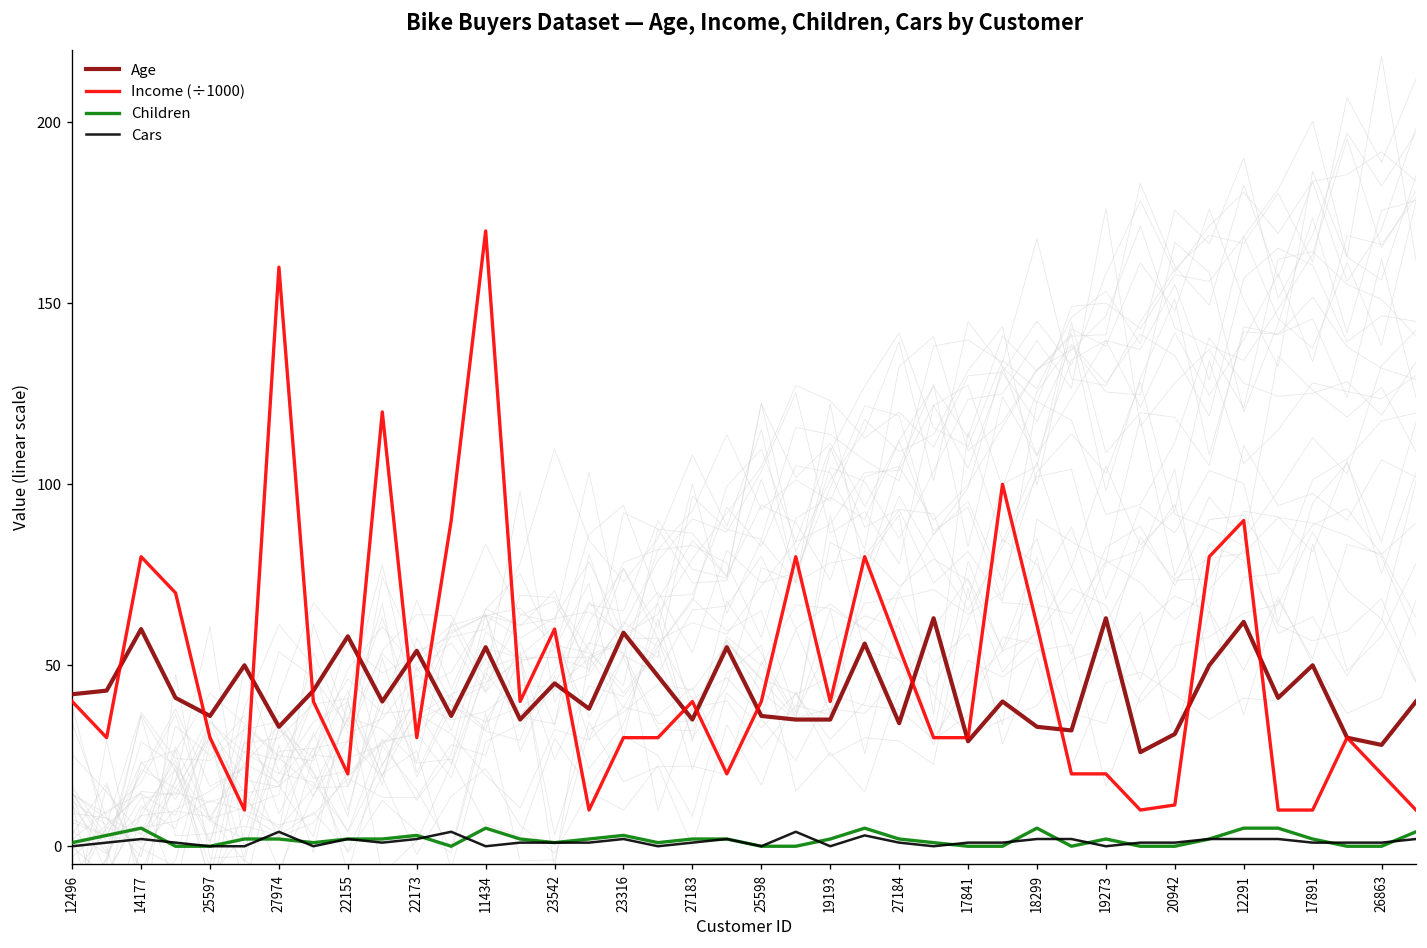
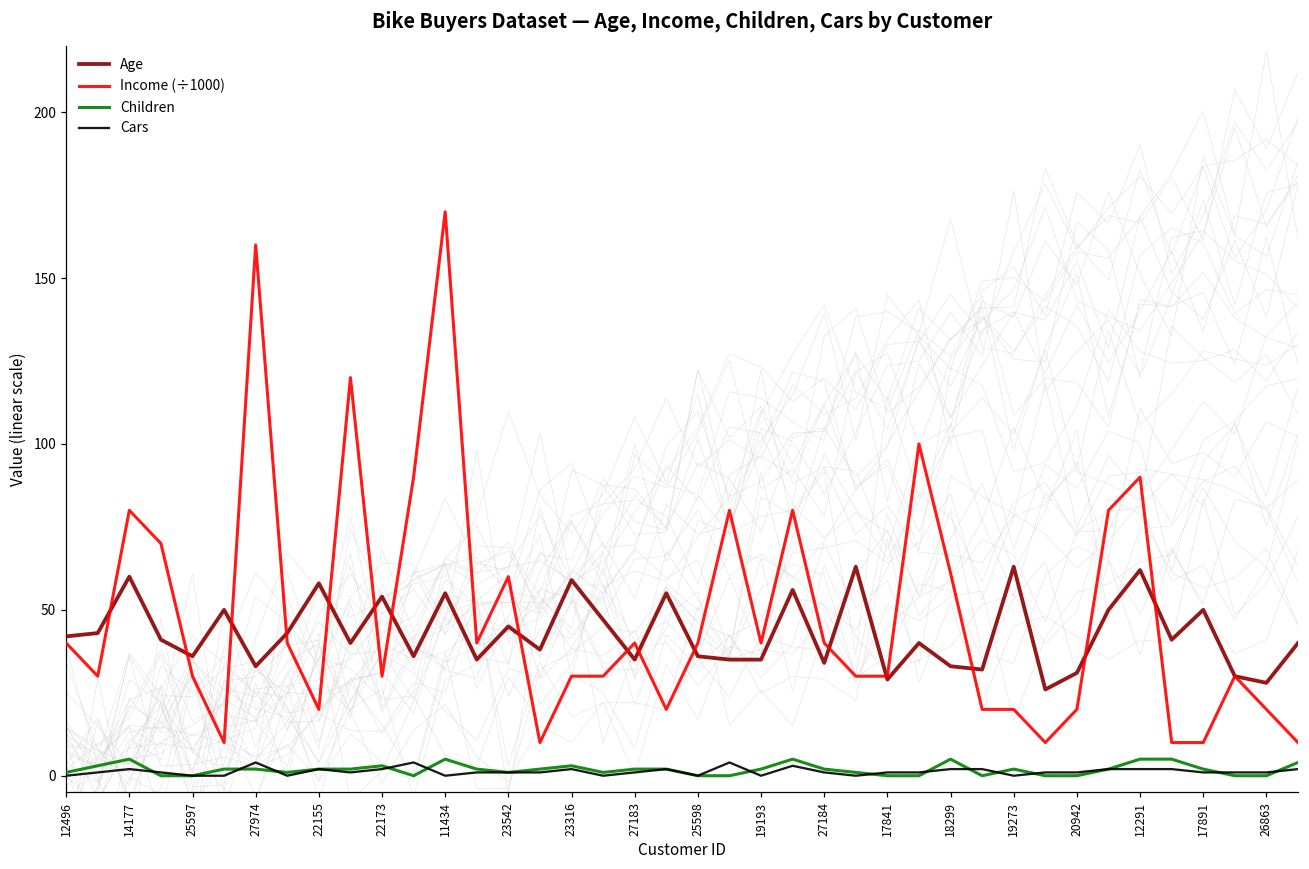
  {
    "Age": {
      "12496": 42,
      "14177": 60,
      "19193": 35,
      "27184": 34,
      "17841": 29,
      "18299": 33,
      "19273": 63,
      "20942": 31,
      "12291": 62,
      "26863": 28
    },
    "Income (÷1000)": {
      "12496": 40,
      "14177": 80,
      "27974": 160,
      "11434": 170,
      "25598": 40,
      "19193": 40,
-     "27184": 55,
+     "27184": 40,
      "18299": 61,
      "19273": 20,
-     "20942": 11,
+     "20942": 20,
      "12291": 90,
      "17891": 10,
      "26863": 20
    },
    "Children": {
      "22173": 3,
      "11434": 5,
      "23316": 3,
      "27183": 2,
      "19193": 2,
      "27184": 2,
      "17841": 0,
      "18299": 5,
      "19273": 2,
      "20942": 0,
      "12291": 5,
      "17891": 2,
      "26863": 0
    },
    "Cars": {
      "11434": 0,
      "23316": 2,
      "27183": 1,
      "19193": 0,
      "27184": 1,
      "17841": 1,
      "18299": 2,
      "19273": 0,
      "20942": 1,
      "12291": 2,
      "17891": 1,
      "26863": 1
    }
  }
